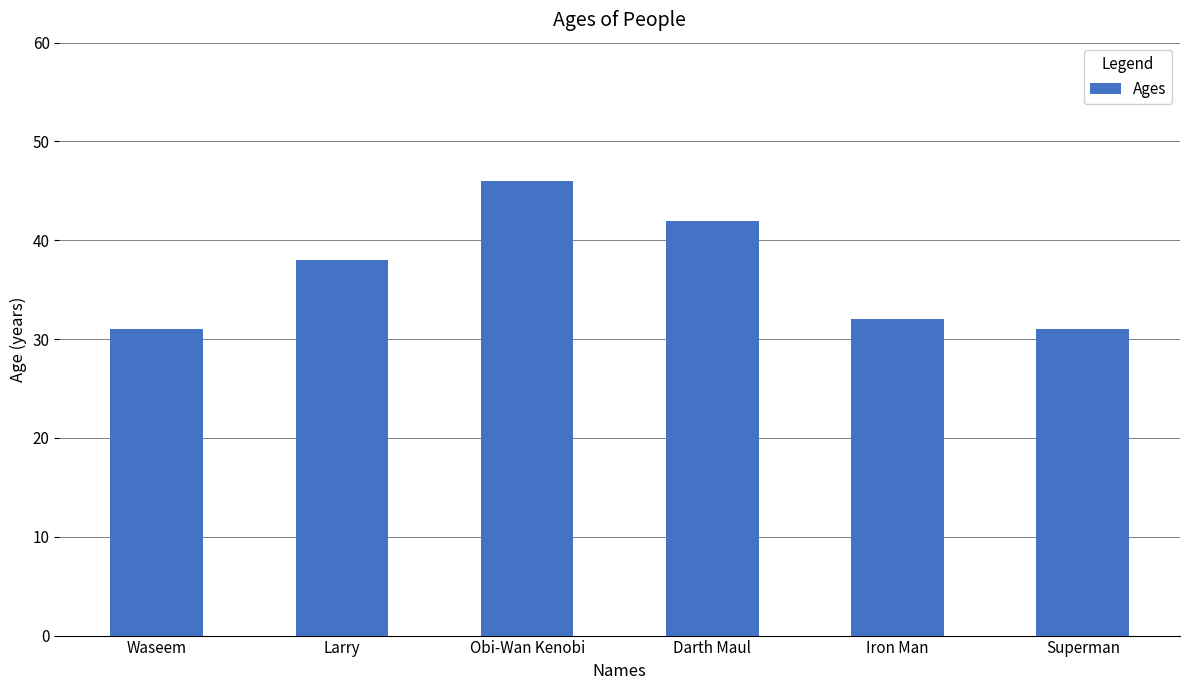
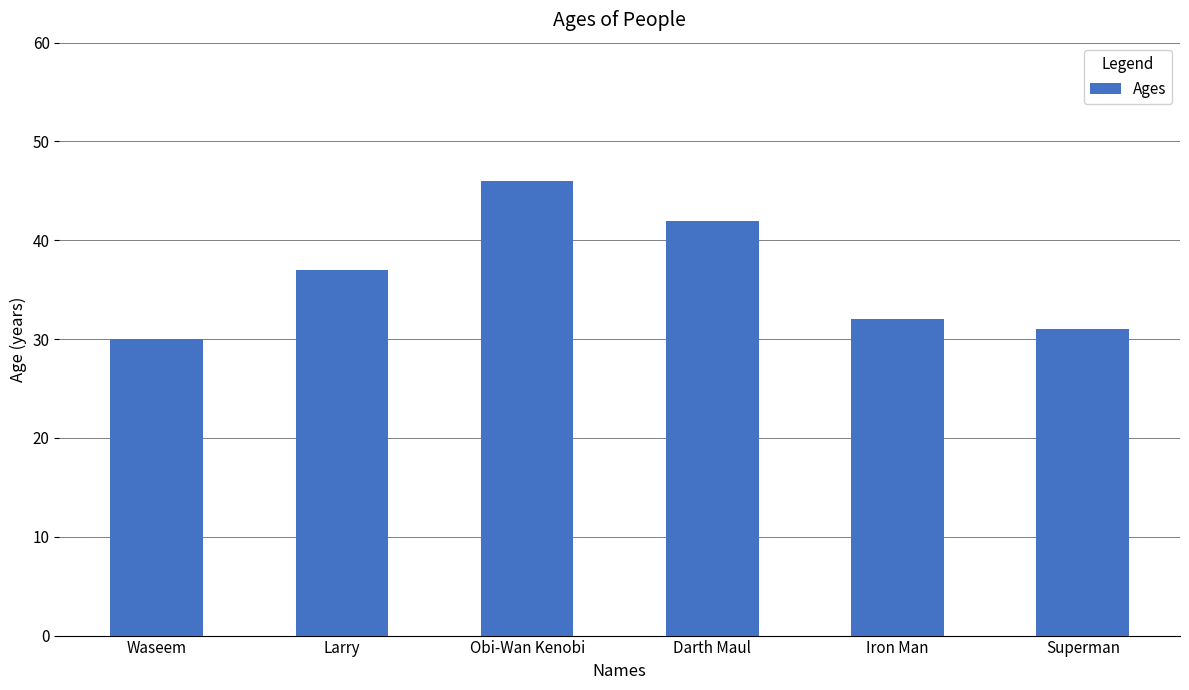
  {
-   "Waseem": 31,
-   "Larry": 38,
+   "Waseem": 30,
+   "Larry": 37,
    "Obi-Wan Kenobi": 46,
    "Darth Maul": 42,
    "Iron Man": 32,
    "Superman": 31
  }
